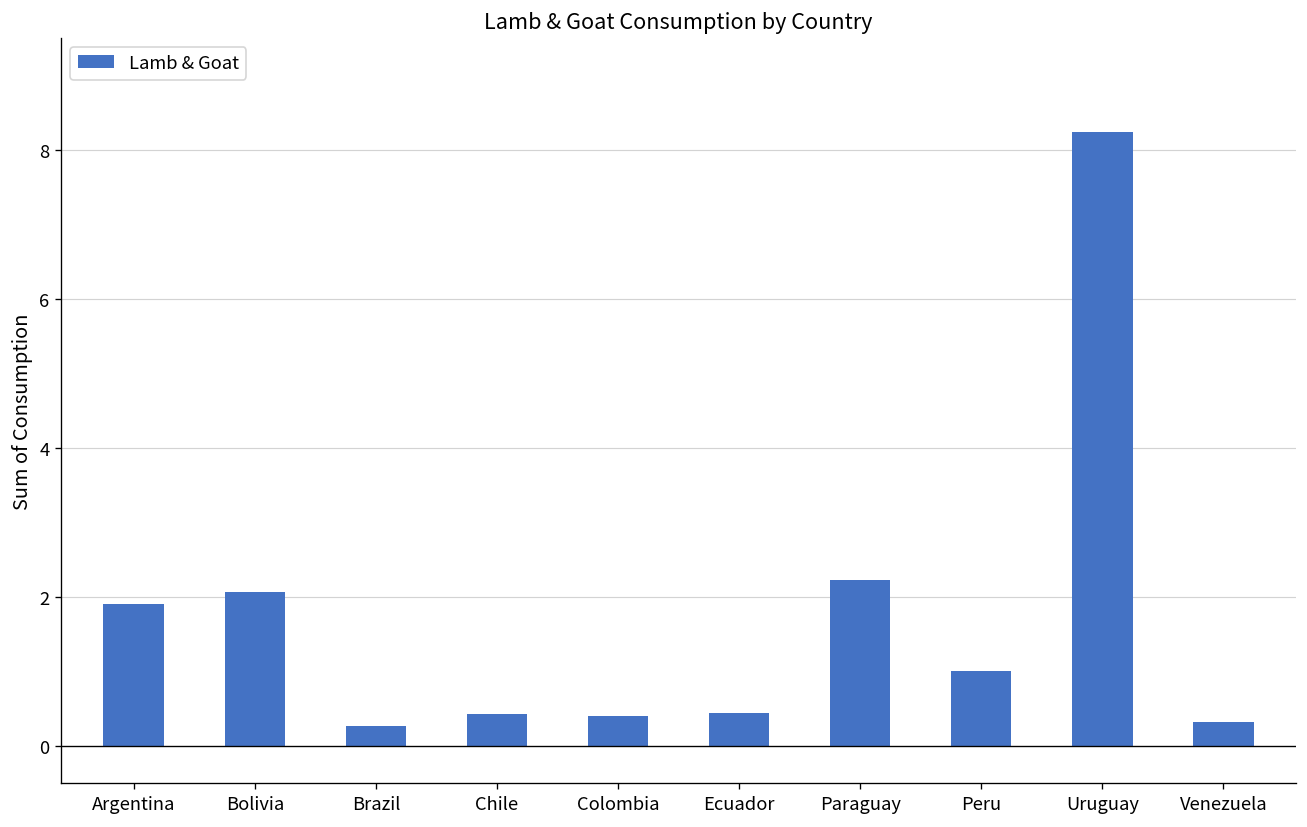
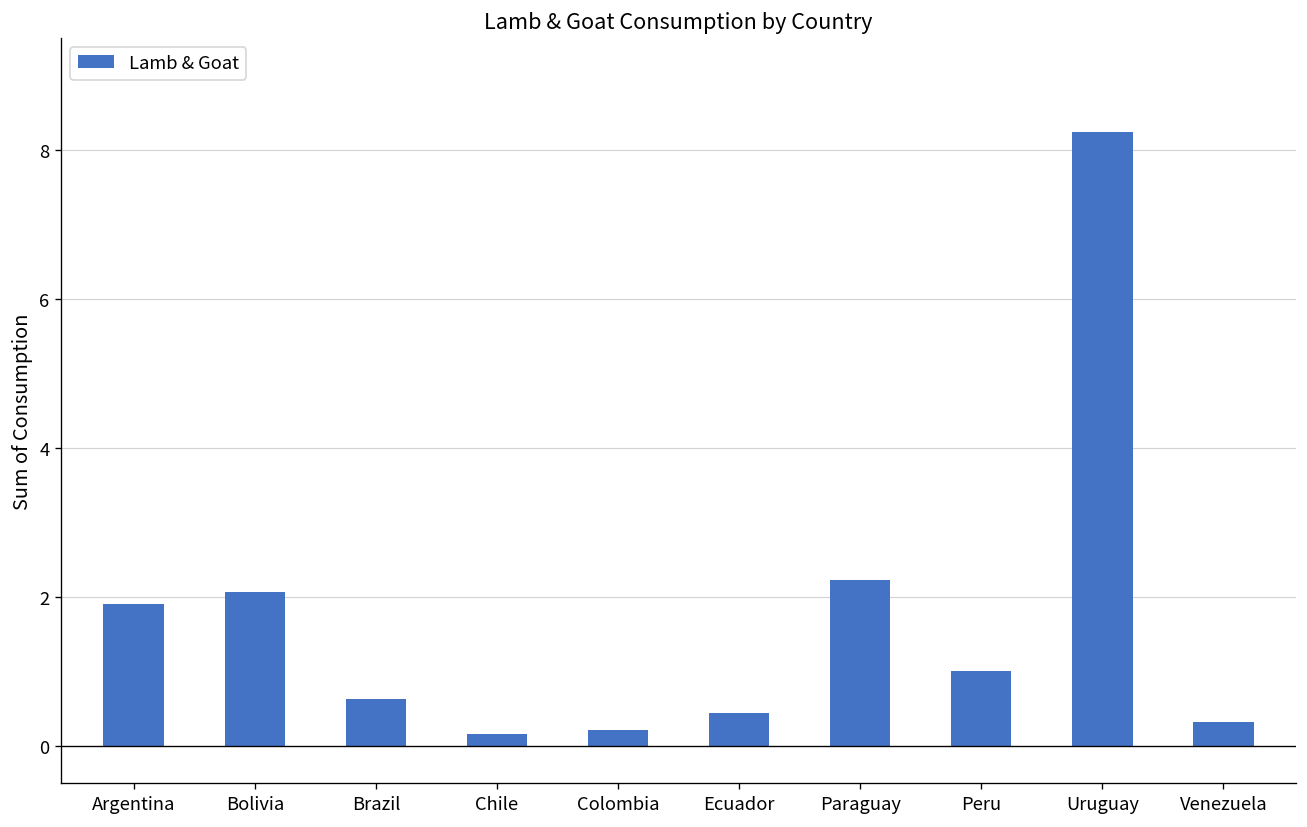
  {
    "Argentina": 1.9,
    "Bolivia": 2.1,
-   "Brazil": 0.3,
-   "Chile": 0.4,
-   "Colombia": 0.4,
+   "Brazil": 0.6,
+   "Chile": 0.2,
+   "Colombia": 0.2,
    "Ecuador": 0.4,
    "Paraguay": 2.2,
    "Peru": 1.0,
    "Uruguay": 8.2,
    "Venezuela": 0.3
  }
